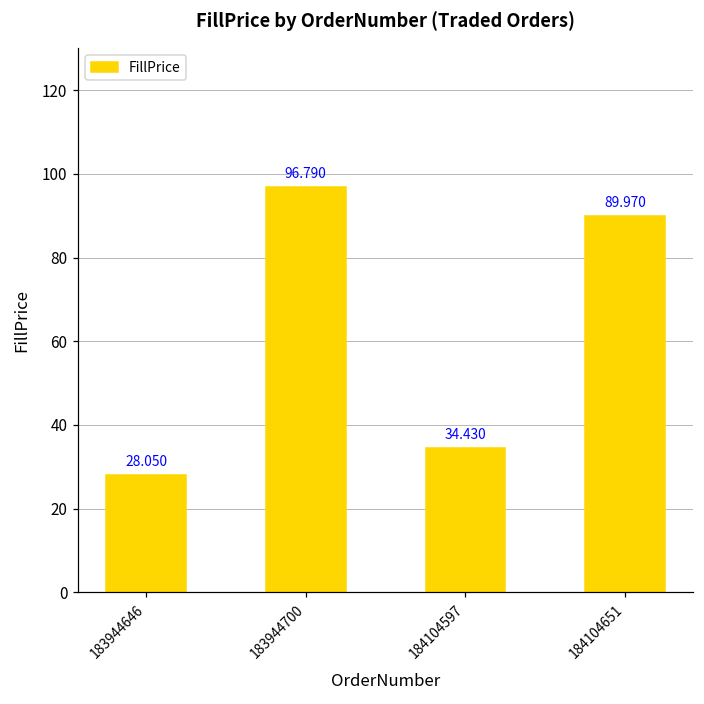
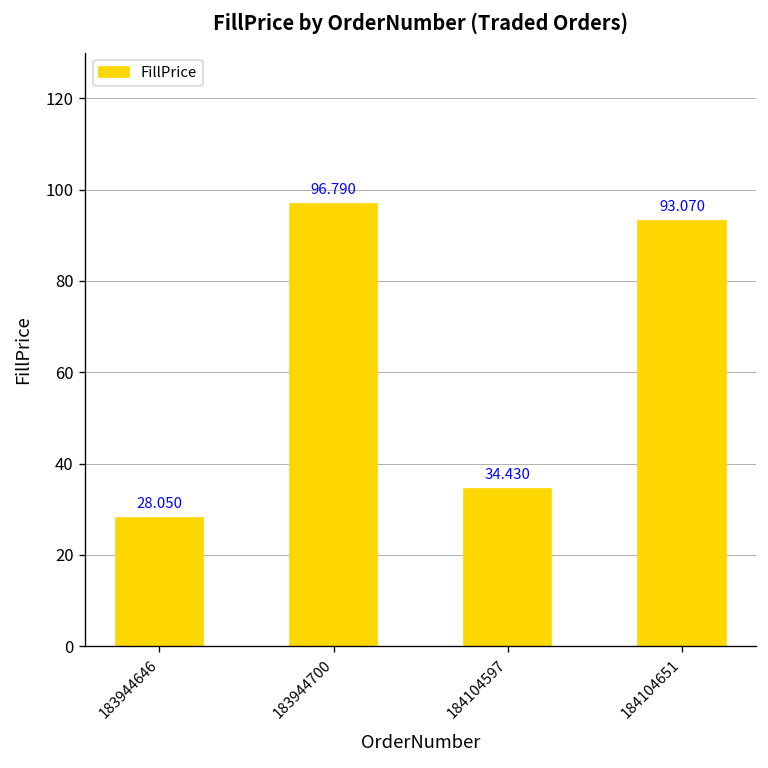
  {
    "183944646": 28.050,
    "183944700": 96.790,
    "184104597": 34.430,
-   "184104651": 89.970
+   "184104651": 93.070
  }
